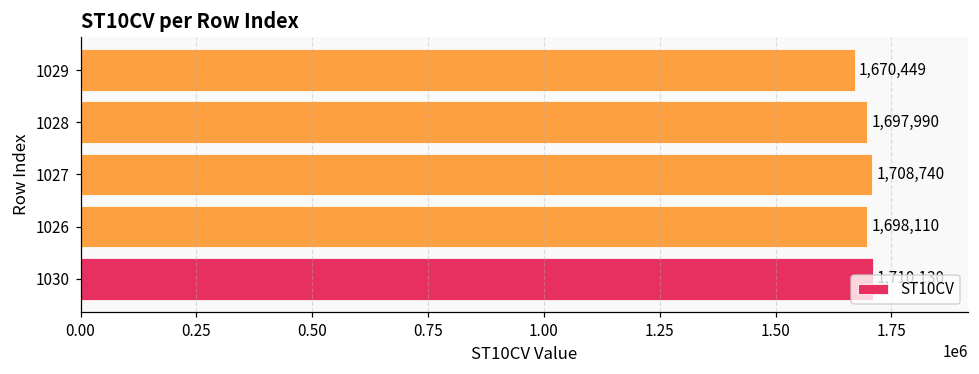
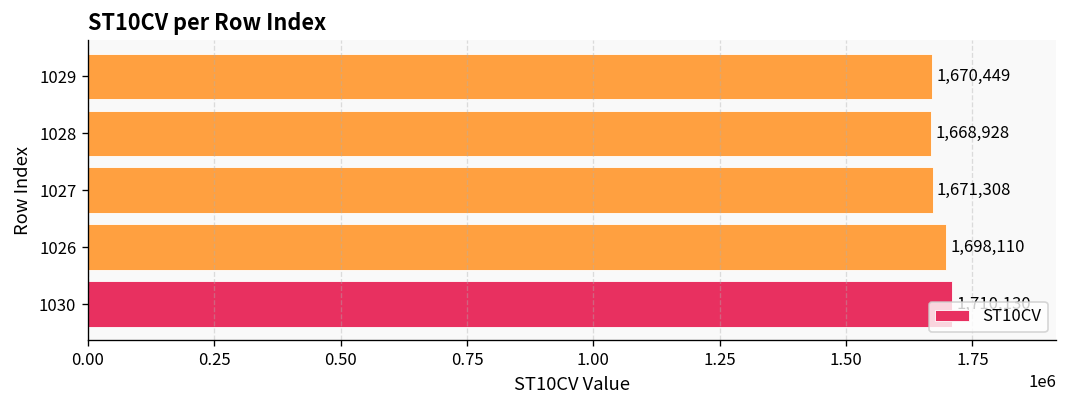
  {
    "1029": "1,670,449",
-   "1028": "1,697,990",
-   "1027": "1,708,740",
+   "1028": "1,668,928",
+   "1027": "1,671,308",
    "1026": "1,698,110"
  }
